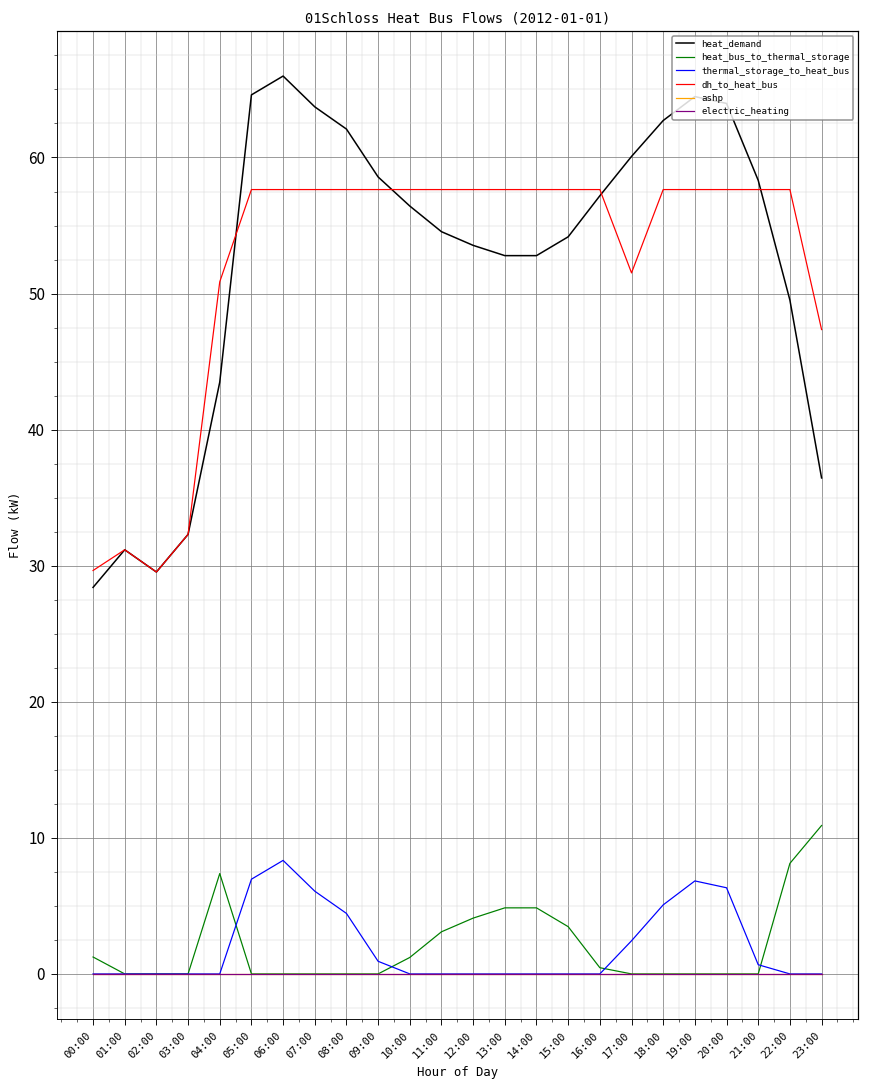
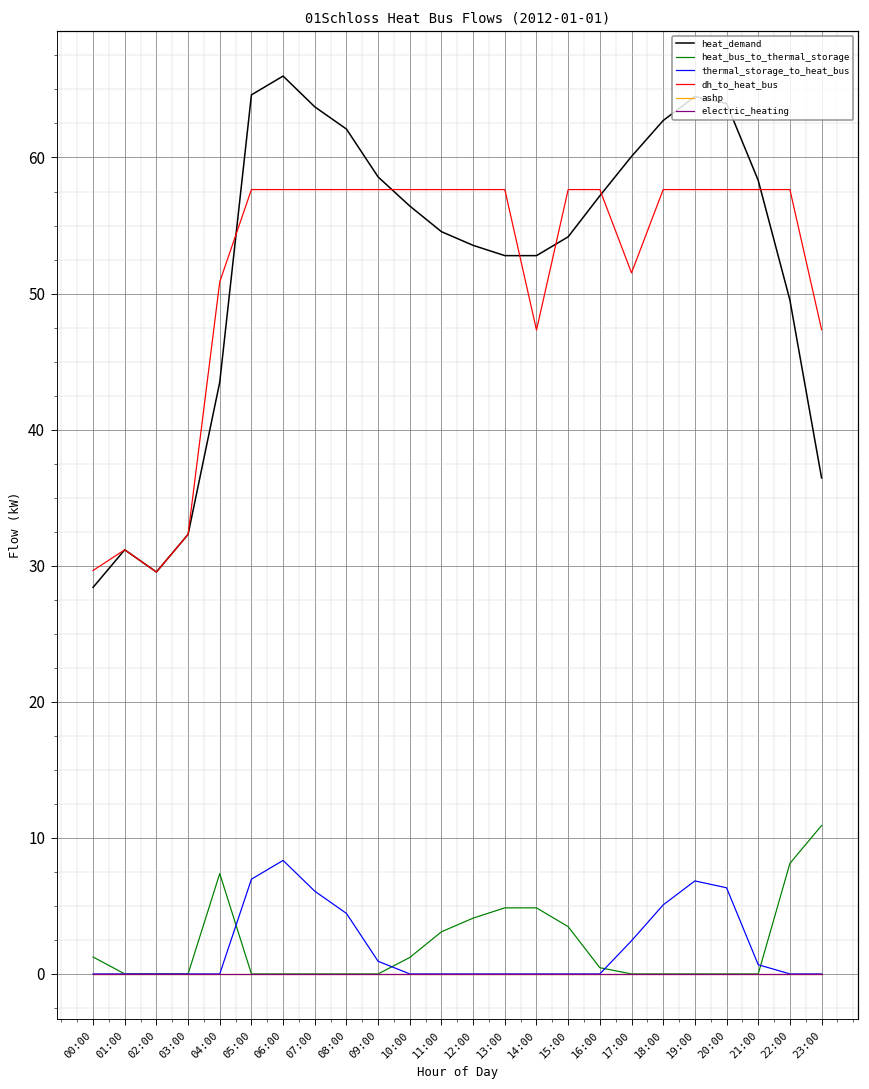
  {
    "heat_demand": {
      "00:00": 28.4,
      "04:00": 43.5,
      "05:00": 64.6,
      "06:00": 66.0,
      "07:00": 63.7,
      "08:00": 62.1,
      "09:00": 58.6,
      "10:00": 56.4,
      "11:00": 54.5,
      "12:00": 53.5,
      "13:00": 52.8,
      "14:00": 52.8,
      "15:00": 54.2,
      "16:00": 57.2,
      "17:00": 60.1,
      "18:00": 62.7,
      "21:00": 58.3,
      "22:00": 49.5,
      "23:00": 36.4
    },
    "heat_bus_to_thermal_storage": {
      "00:00": 1.2,
      "04:00": 7.4,
      "10:00": 1.2,
      "11:00": 3.1,
      "12:00": 4.1,
      "13:00": 4.9,
      "14:00": 4.9,
      "15:00": 3.5,
      "16:00": 0.5,
      "22:00": 8.1,
      "23:00": 10.9
    },
    "thermal_storage_to_heat_bus": {
      "05:00": 7.0,
      "06:00": 8.3,
      "07:00": 6.1,
      "08:00": 4.4,
      "09:00": 0.9,
      "17:00": 2.4,
      "18:00": 5.1,
      "19:00": 6.8,
      "20:00": 6.3,
      "21:00": 0.7
    },
    "dh_to_heat_bus": {
      "00:00": 29.6,
      "04:00": 50.9,
      "05:00": 57.6,
      "06:00": 57.6,
      "07:00": 57.6,
      "08:00": 57.6,
      "09:00": 57.6,
      "10:00": 57.6,
      "11:00": 57.6,
      "12:00": 57.6,
      "13:00": 57.6,
-     "14:00": 57.6,
+     "14:00": 47.3,
      "15:00": 57.6,
      "16:00": 57.6,
      "17:00": 51.5,
      "18:00": 57.6,
      "19:00": 57.6,
      "20:00": 57.6,
      "21:00": 57.6,
      "22:00": 57.6,
      "23:00": 47.4
    }
  }
